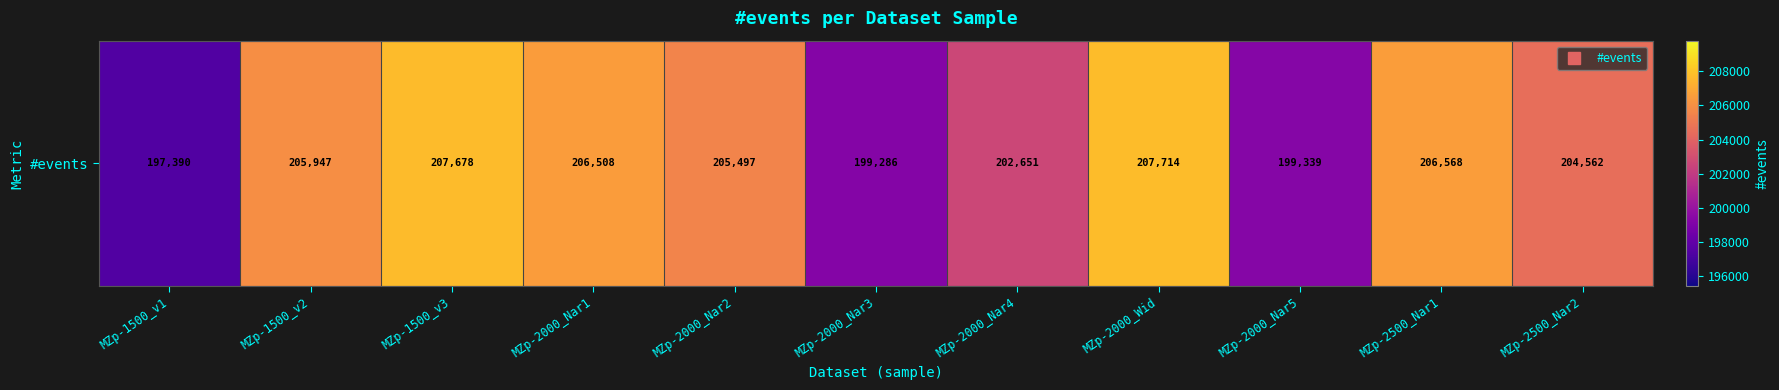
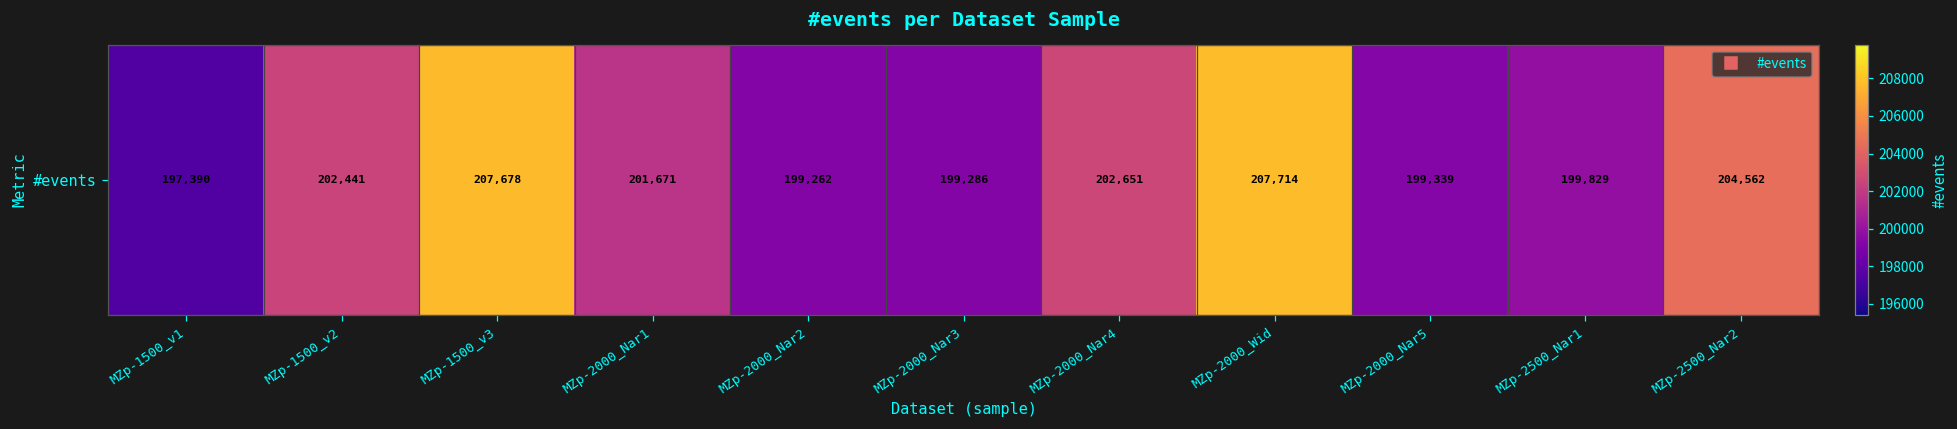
  {
    "#events": {
      "MZp-1500_v1": "197,390",
-     "MZp-1500_v2": "205,947",
+     "MZp-1500_v2": "202,441",
      "MZp-1500_v3": "207,678",
-     "MZp-2000_Nar1": "206,508",
-     "MZp-2000_Nar2": "205,497",
+     "MZp-2000_Nar1": "201,671",
+     "MZp-2000_Nar2": "199,262",
      "MZp-2000_Nar3": "199,286",
      "MZp-2000_Nar4": "202,651",
      "MZp-2000_Wid": "207,714",
      "MZp-2000_Nar5": "199,339",
-     "MZp-2500_Nar1": "206,568",
+     "MZp-2500_Nar1": "199,829",
      "MZp-2500_Nar2": "204,562"
    }
  }
